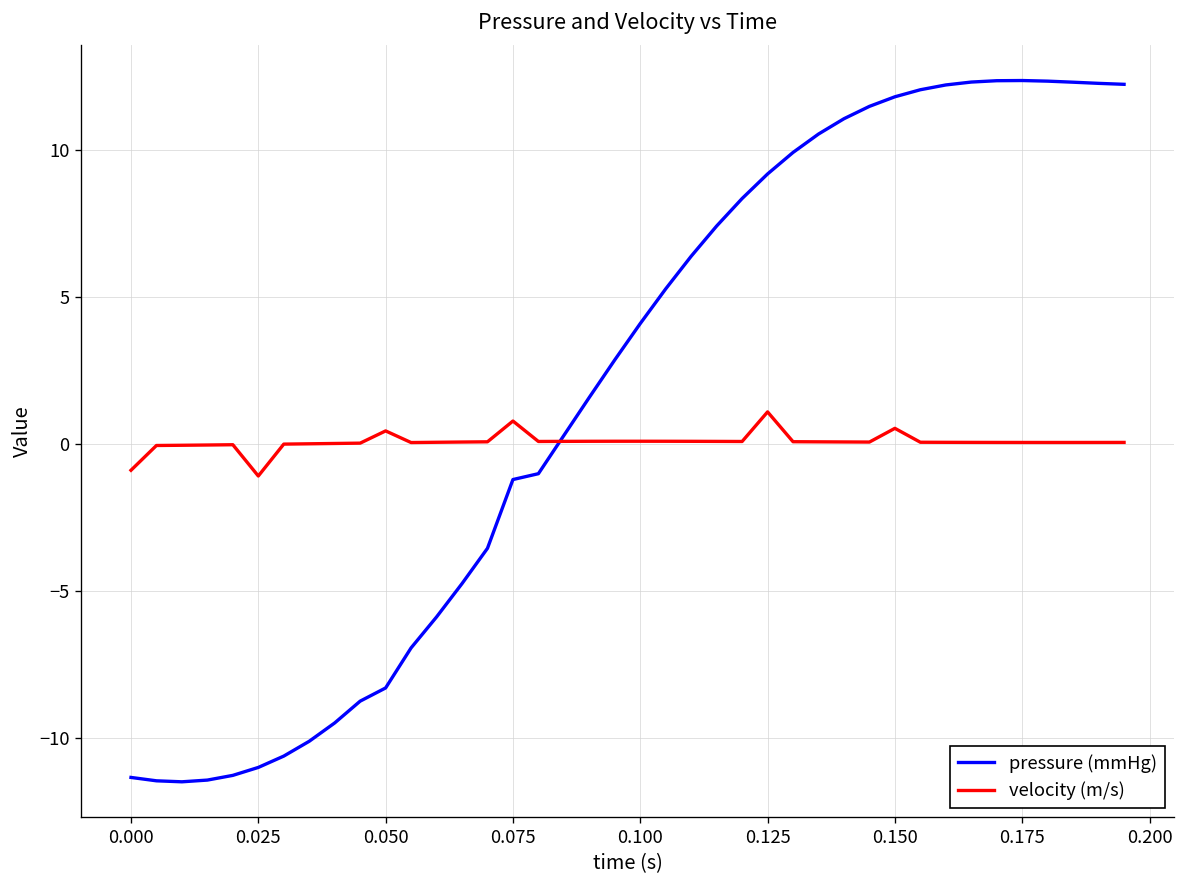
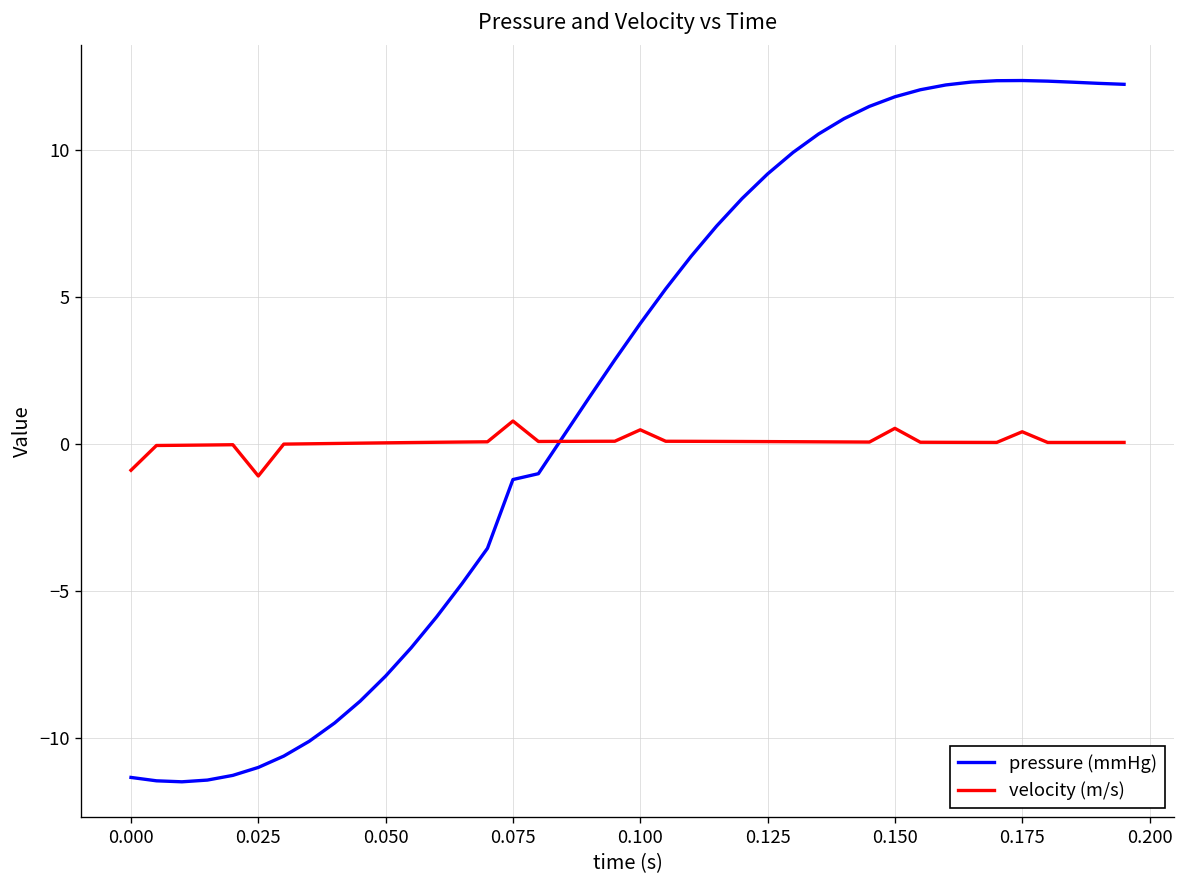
  {
    "pressure (mmHg)": {
      "0.000": -11.3,
      "0.025": -11.0,
-     "0.050": -8.3,
+     "0.050": -7.9,
      "0.075": -1.2,
      "0.100": 4.1,
      "0.125": 9.2,
      "0.150": 11.8,
      "0.175": 12.4
    },
    "velocity (m/s)": {
      "0.000": -0.9,
      "0.025": -1.1,
-     "0.050": 0.5,
+     "0.050": 0.0,
      "0.075": 0.8,
-     "0.100": 0.1,
-     "0.125": 1.1,
+     "0.100": 0.5,
+     "0.125": 0.1,
      "0.150": 0.5,
-     "0.175": 0.1
+     "0.175": 0.4
    }
  }
